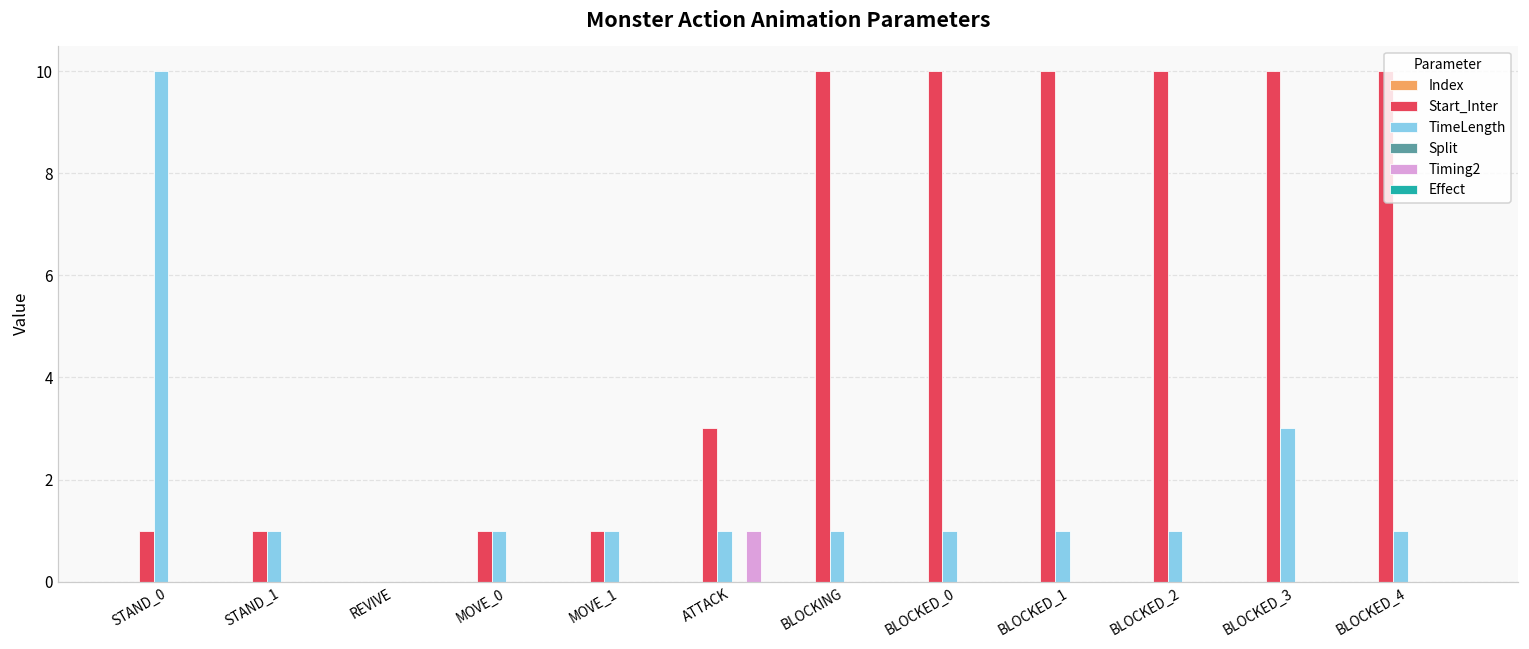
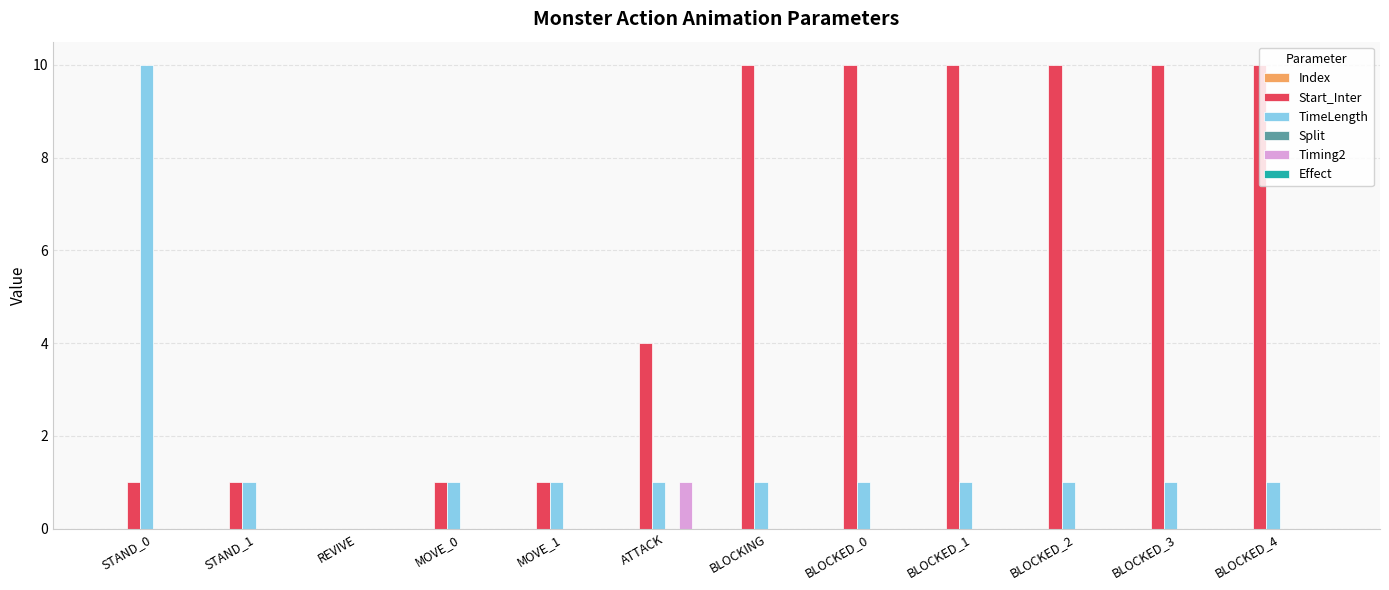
  {
    "Index": {
      "STAND_0": 0,
      "STAND_1": 0,
      "REVIVE": 0,
      "MOVE_0": 0,
      "MOVE_1": 0,
      "ATTACK": 0,
      "BLOCKING": 0,
      "BLOCKED_0": 0,
      "BLOCKED_1": 0,
      "BLOCKED_2": 0,
      "BLOCKED_3": 0,
      "BLOCKED_4": 0
    },
    "Start_Inter": {
      "STAND_0": 1,
      "STAND_1": 1,
      "REVIVE": 0,
      "MOVE_0": 1,
      "MOVE_1": 1,
-     "ATTACK": 3,
+     "ATTACK": 4,
      "BLOCKING": 10,
      "BLOCKED_0": 10,
      "BLOCKED_1": 10,
      "BLOCKED_2": 10,
      "BLOCKED_3": 10
    },
    "TimeLength": {
      "STAND_0": 10,
      "STAND_1": 1,
      "REVIVE": 0,
      "MOVE_0": 1,
      "MOVE_1": 1,
      "ATTACK": 1,
      "BLOCKING": 1,
      "BLOCKED_0": 1,
      "BLOCKED_1": 1,
      "BLOCKED_2": 1,
-     "BLOCKED_3": 3,
+     "BLOCKED_3": 1,
      "BLOCKED_4": 1
    },
    "Split": {
      "STAND_0": 0,
      "STAND_1": 0,
      "REVIVE": 0,
      "MOVE_0": 0,
      "MOVE_1": 0,
      "ATTACK": 0,
      "BLOCKING": 0,
      "BLOCKED_0": 0,
      "BLOCKED_1": 0,
      "BLOCKED_2": 0,
      "BLOCKED_3": 0,
      "BLOCKED_4": 0
    },
    "Timing2": {
      "STAND_0": 0,
      "STAND_1": 0,
      "REVIVE": 0,
      "MOVE_0": 0,
      "MOVE_1": 0,
      "ATTACK": 1,
      "BLOCKING": 0,
      "BLOCKED_0": 0,
      "BLOCKED_1": 0,
      "BLOCKED_2": 0,
      "BLOCKED_3": 0,
      "BLOCKED_4": 0
    },
    "Effect": {
      "STAND_0": 0,
      "STAND_1": 0,
      "REVIVE": 0,
      "MOVE_0": 0,
      "MOVE_1": 0,
      "ATTACK": 0,
      "BLOCKING": 0,
      "BLOCKED_0": 0,
      "BLOCKED_1": 0,
      "BLOCKED_2": 0,
      "BLOCKED_3": 0,
      "BLOCKED_4": 0
    }
  }
